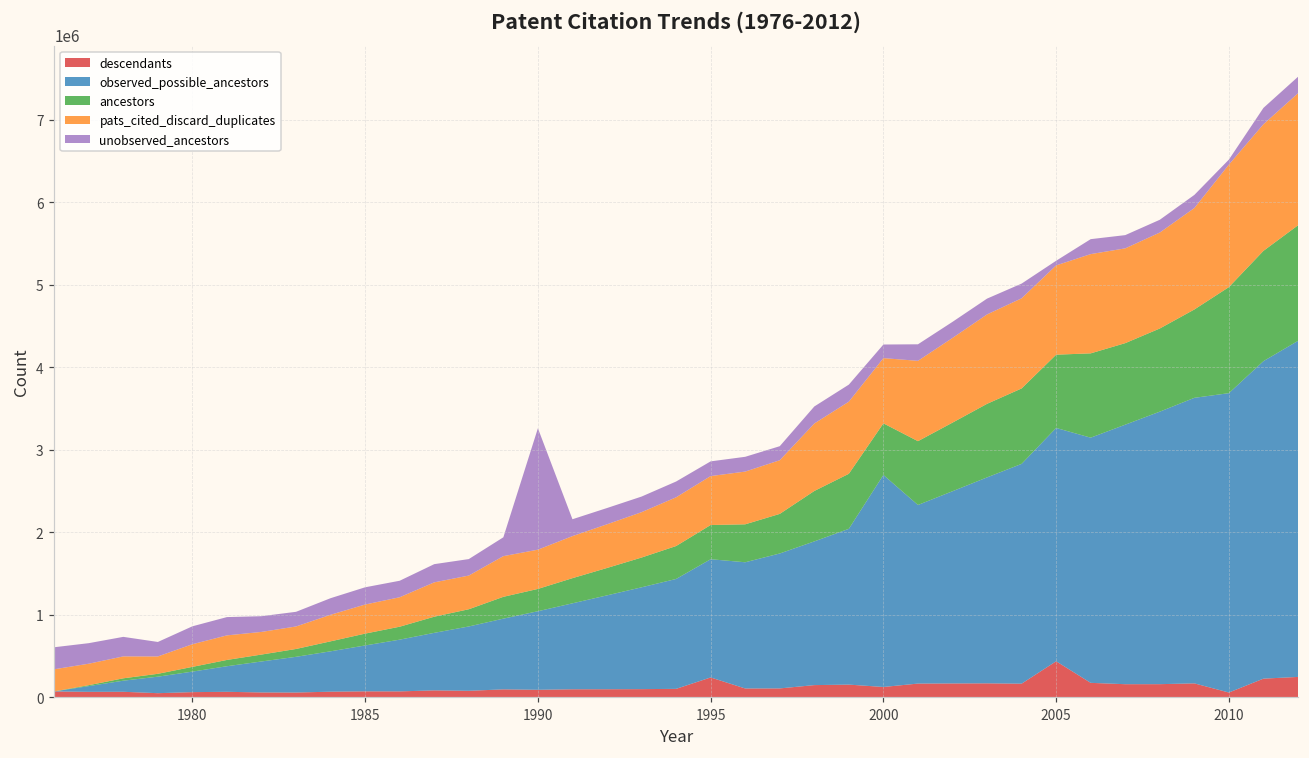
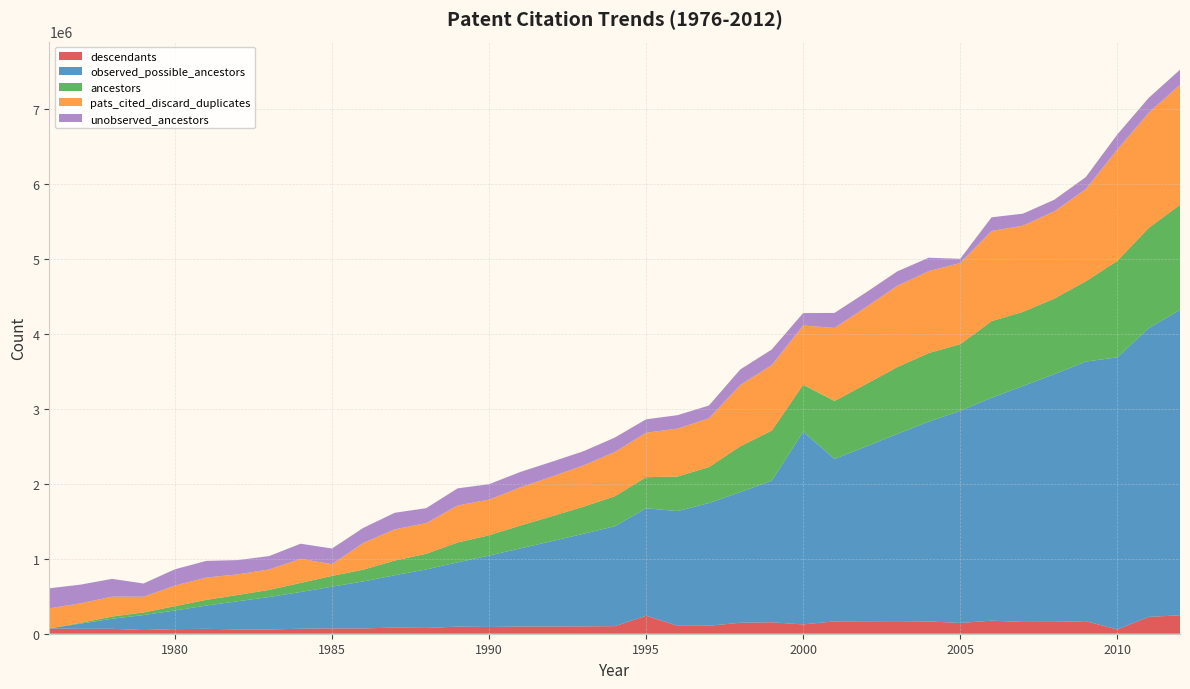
  {
    "descendants": {
      "1980": 100000,
      "1985": 100000,
      "1990": 100000,
      "1995": 200000,
      "2000": 100000,
-     "2005": 400000,
+     "2005": 100000,
      "2010": 100000
    },
    "observed_possible_ancestors": {
      "1980": 200000,
      "1985": 600000,
      "1990": 1000000,
      "1995": 1400000,
      "2000": 2600000,
      "2005": 2800000,
      "2010": 3600000
    },
    "ancestors": {
      "1980": 100000,
      "1985": 100000,
      "1990": 300000,
      "1995": 400000,
      "2000": 600000,
      "2005": 900000,
      "2010": 1300000
    },
    "pats_cited_discard_duplicates": {
      "1980": 300000,
-     "1985": 400000,
+     "1985": 200000,
      "1990": 500000,
      "1995": 600000,
      "2000": 800000,
      "2005": 1100000,
      "2010": 1500000
    },
    "unobserved_ancestors": {
      "1980": 200000,
      "1985": 200000,
-     "1990": 1500000,
+     "1990": 200000,
      "1995": 200000,
      "2000": 200000,
      "2005": 100000,
-     "2010": 100000
+     "2010": 200000
    }
  }
